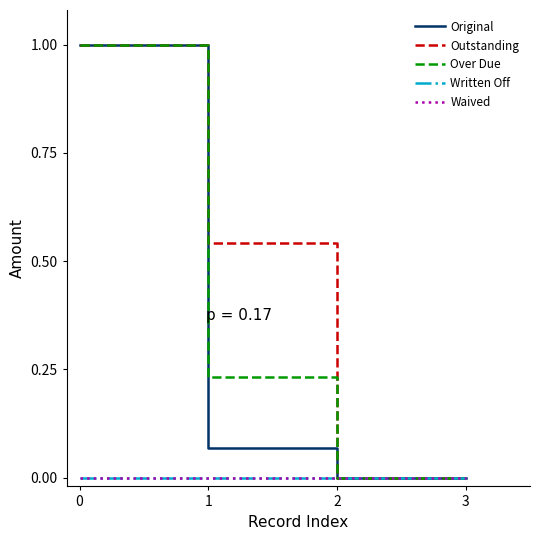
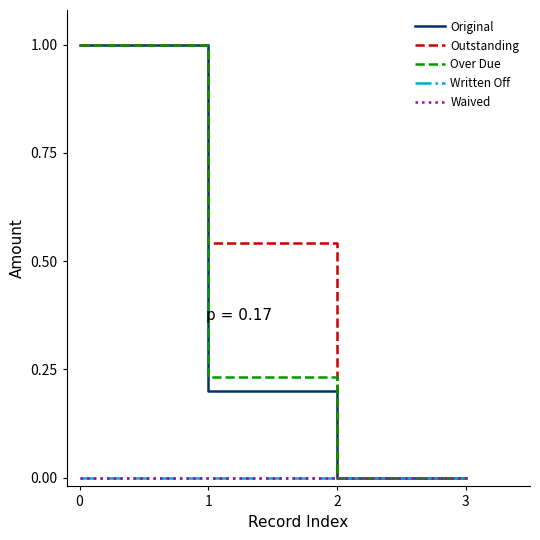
  {
    "Original": {
-     "1": 0.07
+     "1": 0.20
    },
    "Outstanding": {
      "1": 0.54
    },
    "Over Due": {
      "1": 0.23
    },
    "Waived": {
      "0": 0.00,
      "1": 0.00
    }
  }
